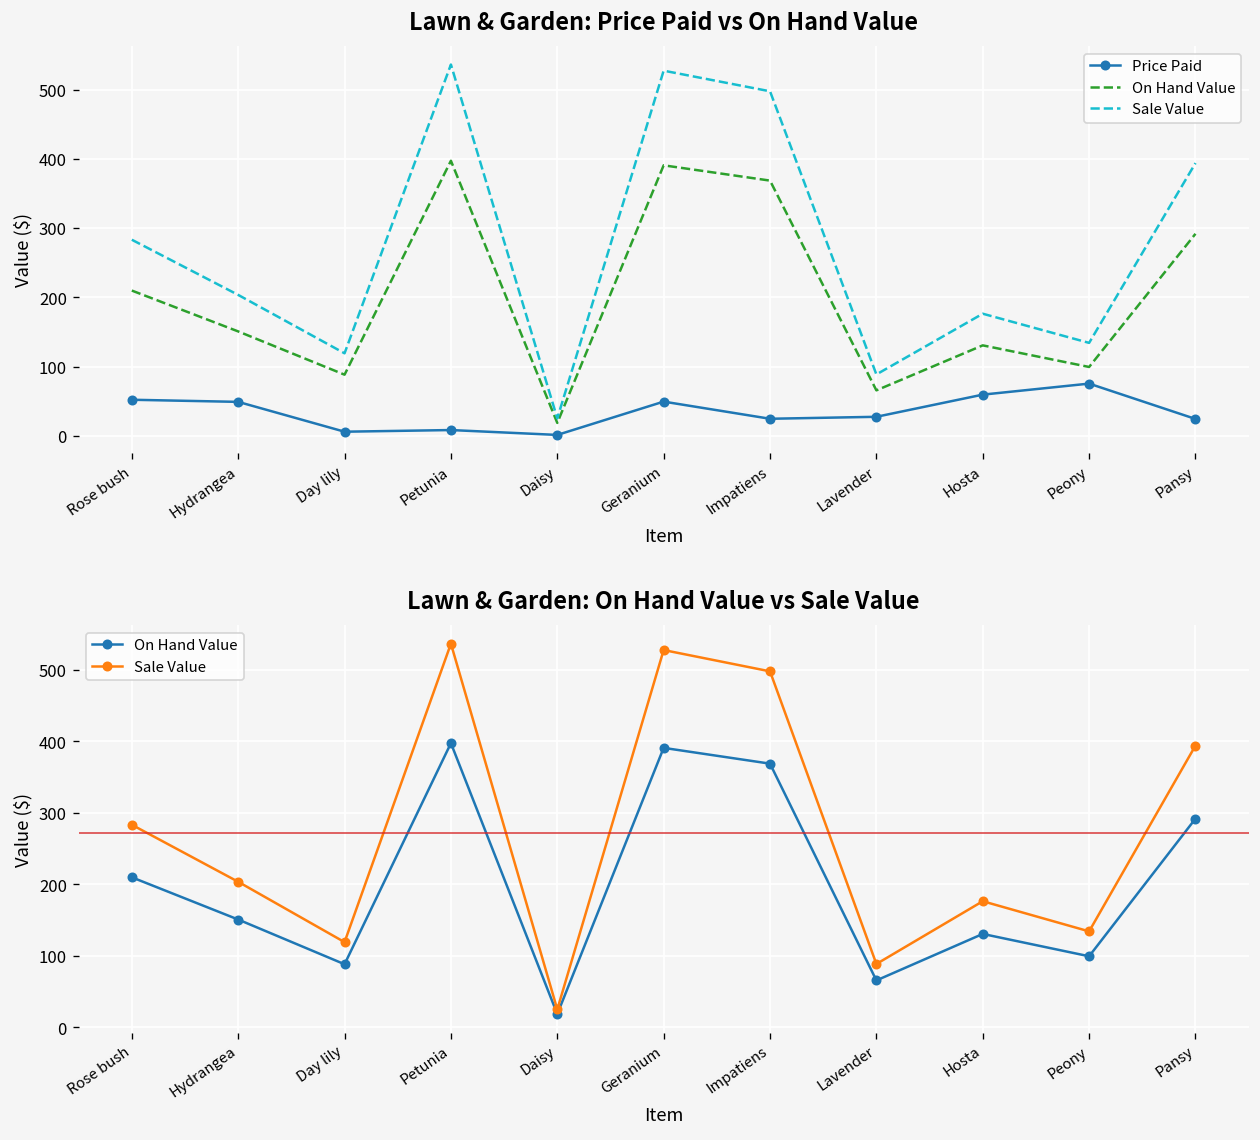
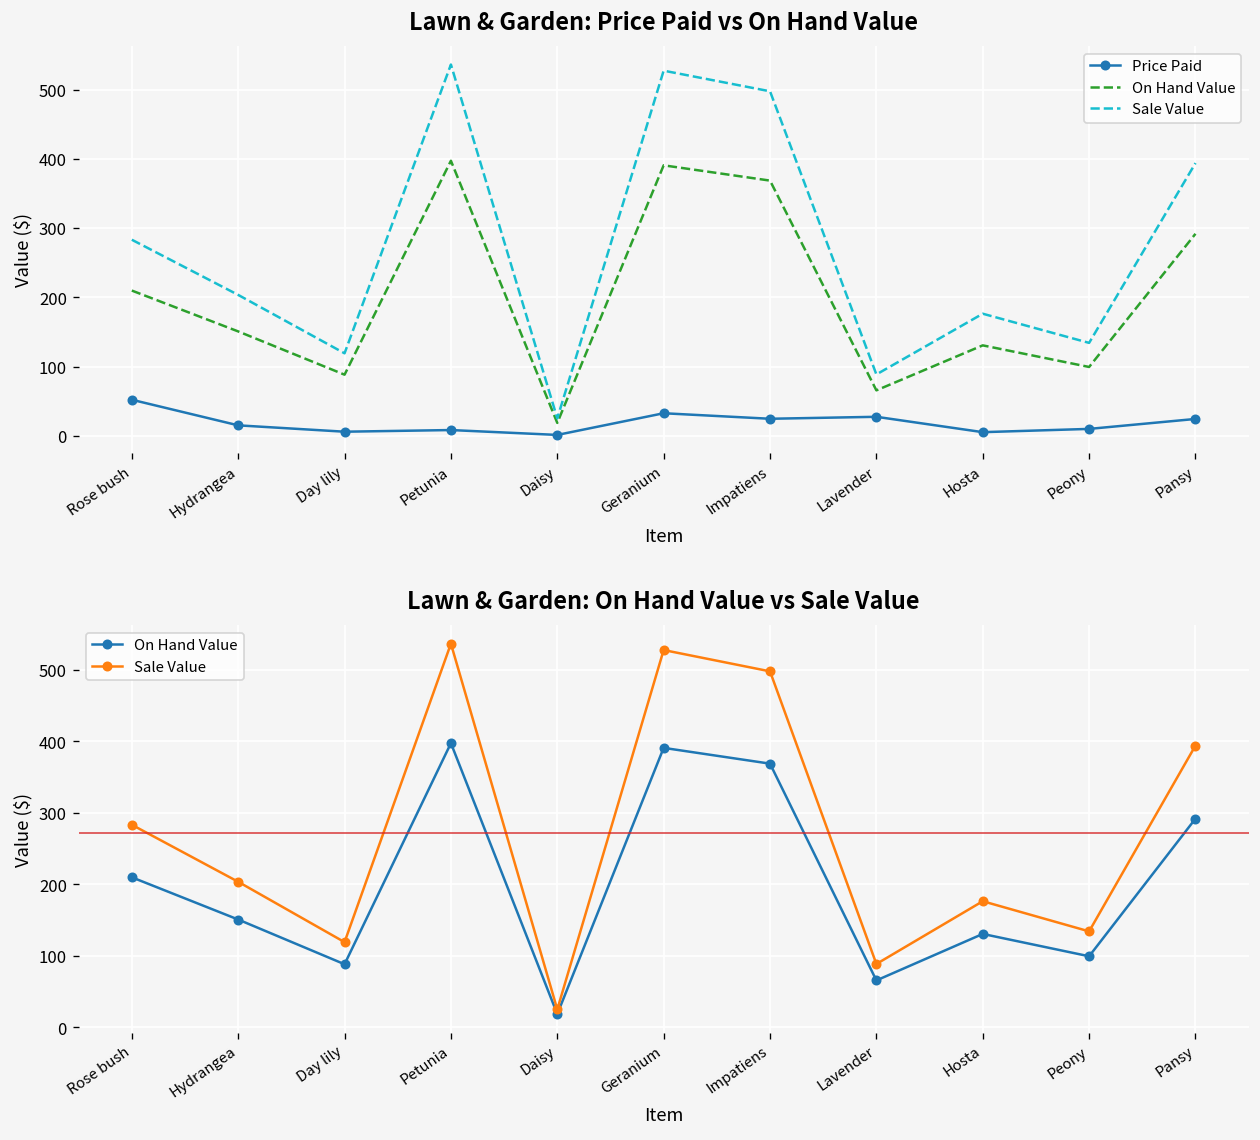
  {
    "Lawn & Garden: Price Paid vs On Hand Value": {
      "Price Paid": {
        "Rose bush": 50,
-       "Hydrangea": 50,
+       "Hydrangea": 20,
        "Day lily": 10,
        "Petunia": 10,
        "Daisy": 0,
-       "Geranium": 50,
+       "Geranium": 30,
        "Impatiens": 20,
        "Lavender": 30,
-       "Hosta": 60,
-       "Peony": 80,
+       "Hosta": 10,
+       "Peony": 10,
        "Pansy": 20
      }
    },
    "Lawn & Garden: On Hand Value vs Sale Value": {
      "On Hand Value": {
        "Rose bush": 210,
        "Hydrangea": 150,
        "Day lily": 90,
        "Petunia": 400,
        "Daisy": 20,
        "Geranium": 390,
        "Impatiens": 370,
        "Lavender": 70,
        "Hosta": 130,
        "Peony": 100,
        "Pansy": 290
      },
      "Sale Value": {
        "Rose bush": 280,
        "Hydrangea": 200,
        "Day lily": 120,
        "Petunia": 540,
        "Daisy": 30,
        "Geranium": 530,
        "Impatiens": 500,
        "Lavender": 90,
        "Hosta": 180,
        "Peony": 130,
        "Pansy": 390
      }
    }
  }
